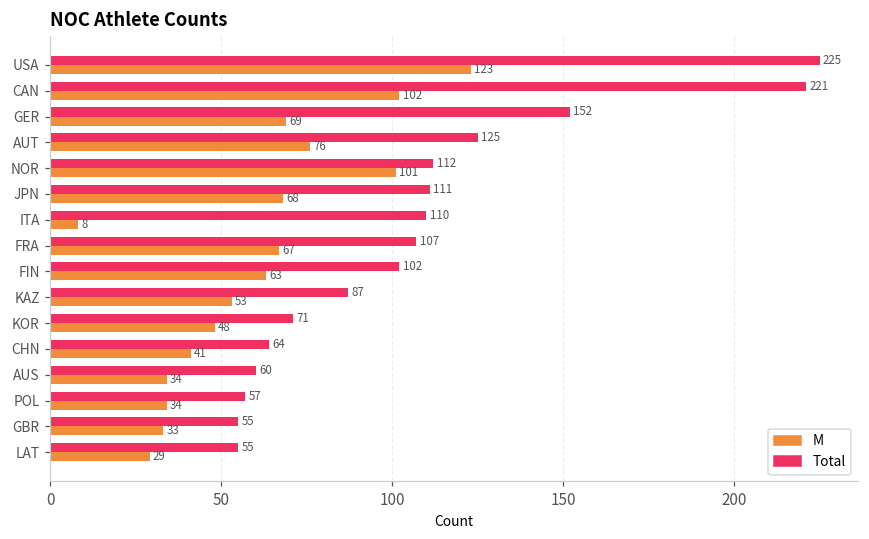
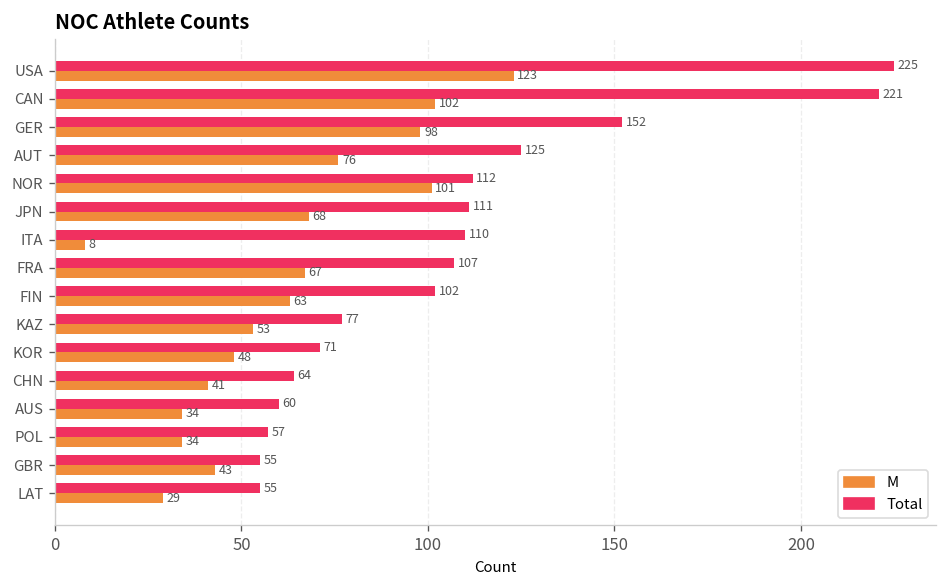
  {
    "M": {
      "USA": 123,
      "CAN": 102,
-     "GER": 69,
+     "GER": 98,
      "AUT": 76,
      "NOR": 101,
      "JPN": 68,
      "ITA": 8,
      "FRA": 67,
      "FIN": 63,
      "KAZ": 53,
      "KOR": 48,
      "CHN": 41,
      "AUS": 34,
      "POL": 34,
-     "GBR": 33,
+     "GBR": 43,
      "LAT": 29
    },
    "Total": {
      "USA": 225,
      "CAN": 221,
      "GER": 152,
      "AUT": 125,
      "NOR": 112,
      "JPN": 111,
      "ITA": 110,
      "FRA": 107,
      "FIN": 102,
-     "KAZ": 87,
+     "KAZ": 77,
      "KOR": 71,
      "CHN": 64,
      "AUS": 60,
      "POL": 57,
      "GBR": 55,
      "LAT": 55
    }
  }
